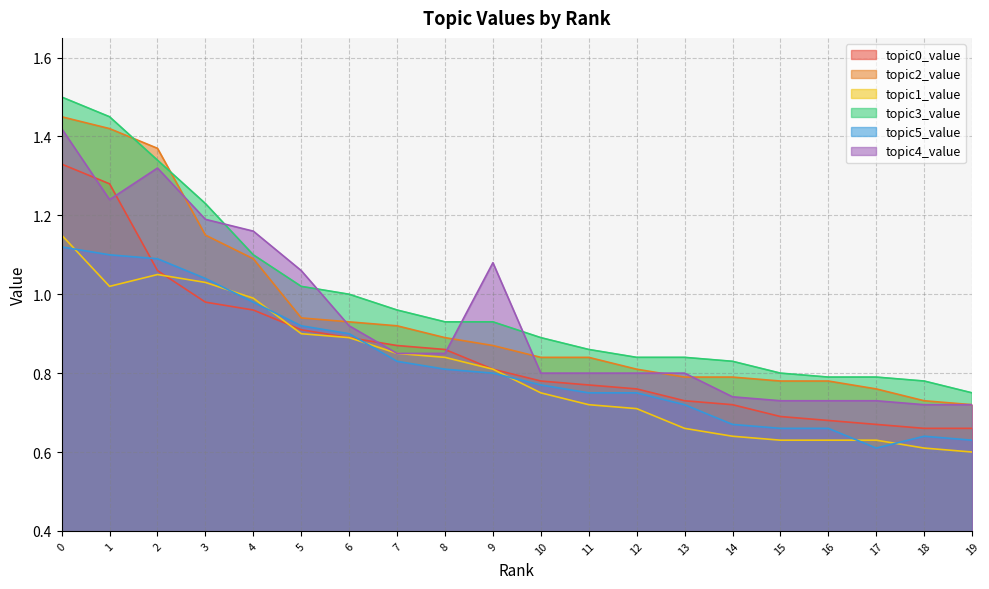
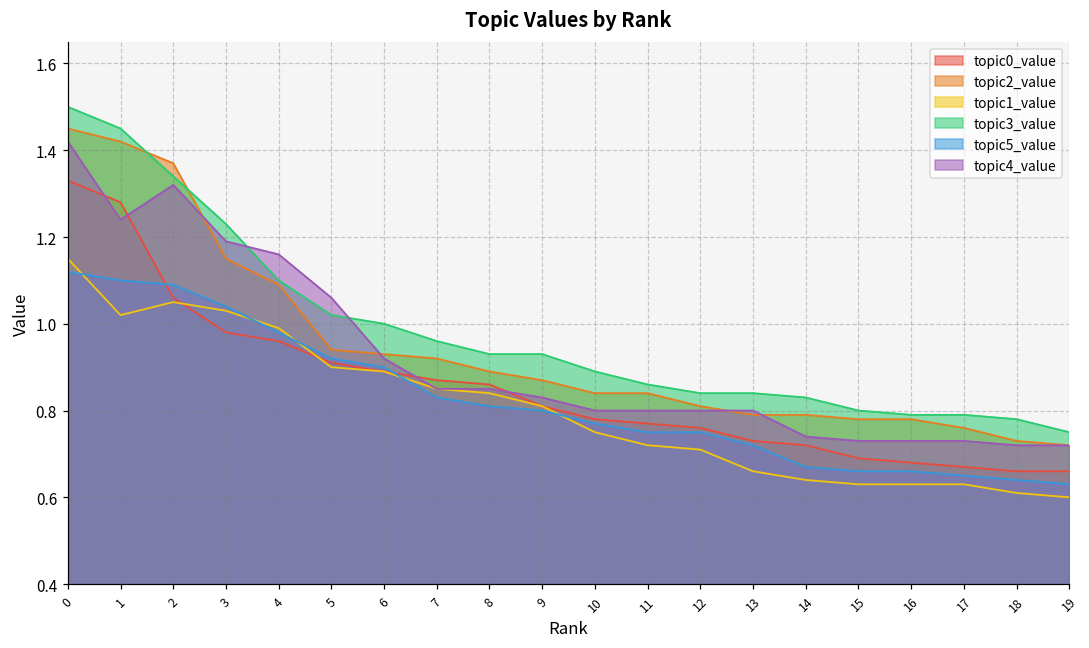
  {
    "topic1_value": {
      "0": 1.15,
      "1": 1.02,
      "2": 1.05,
      "3": 1.03,
      "4": 0.99,
      "5": 0.90,
      "8": 0.84,
      "10": 0.75,
      "11": 0.72,
      "12": 0.71,
      "13": 0.66,
      "14": 0.64,
      "15": 0.63,
      "16": 0.63,
      "17": 0.63,
      "18": 0.61,
      "19": 0.60
    },
    "topic3_value": {
      "0": 1.50,
      "1": 1.45,
      "2": 1.34,
      "3": 1.23,
      "4": 1.10,
      "5": 1.02,
      "6": 1.00,
      "7": 0.96,
      "8": 0.93,
      "9": 0.93,
      "10": 0.89,
      "11": 0.86,
      "12": 0.84,
      "13": 0.84,
      "14": 0.83,
      "15": 0.80,
      "16": 0.79,
      "17": 0.79,
      "18": 0.78,
      "19": 0.75
    },
    "topic5_value": {
      "0": 1.12,
      "1": 1.10,
      "2": 1.09,
      "3": 1.04,
      "4": 0.98,
      "5": 0.92,
      "6": 0.90,
      "7": 0.83,
      "8": 0.81,
      "9": 0.80,
      "10": 0.77,
      "11": 0.75,
      "12": 0.75,
      "13": 0.72,
      "14": 0.67,
      "15": 0.66,
      "16": 0.66,
-     "17": 0.61,
+     "17": 0.65,
      "18": 0.64,
      "19": 0.63
    },
    "topic4_value": {
      "0": 1.42,
      "1": 1.24,
      "2": 1.32,
      "3": 1.19,
      "4": 1.16,
      "5": 1.06,
      "6": 0.92,
      "8": 0.85,
-     "9": 1.08,
+     "9": 0.83,
      "10": 0.80,
      "11": 0.80,
      "12": 0.80,
      "13": 0.80,
      "14": 0.74,
      "15": 0.73,
      "16": 0.73,
      "17": 0.73,
      "18": 0.72
    }
  }
